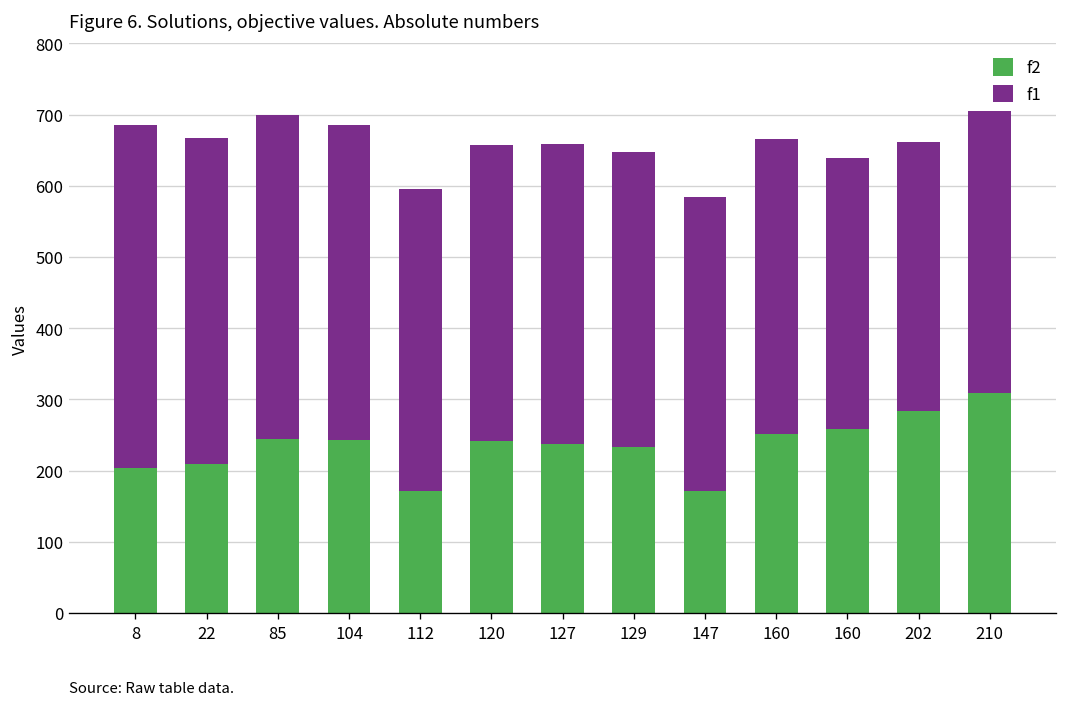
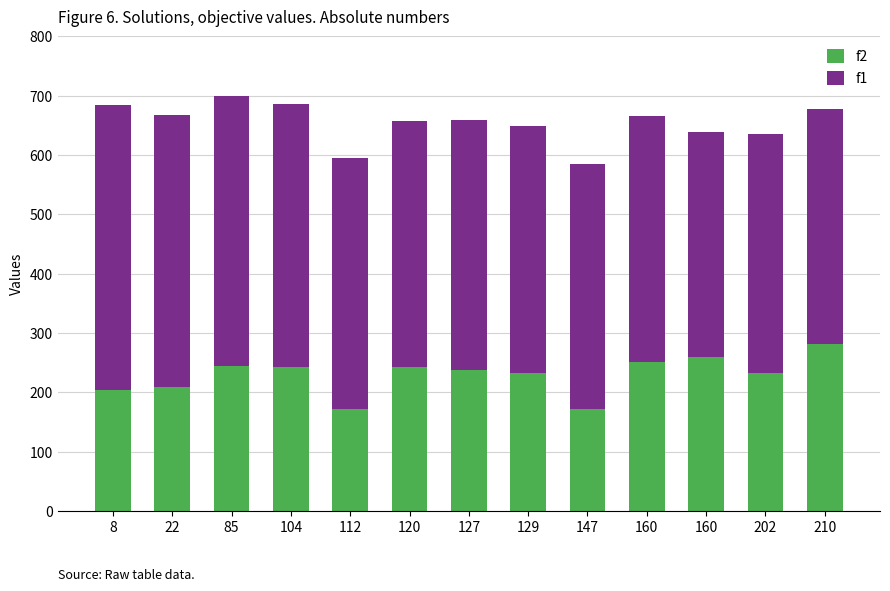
  {
    "f2": {
      "8": 200,
      "22": 210,
      "85": 240,
      "104": 240,
      "112": 170,
      "120": 240,
      "127": 240,
      "129": 230,
      "147": 170,
-     "202": 280,
-     "210": 310
+     "202": 230,
+     "210": 280
    },
    "f1": {
      "8": 480,
      "22": 460,
      "85": 460,
      "104": 440,
      "112": 420,
      "120": 420,
      "127": 420,
      "129": 420,
      "147": 410,
-     "202": 380,
+     "202": 400,
      "210": 400
    }
  }
